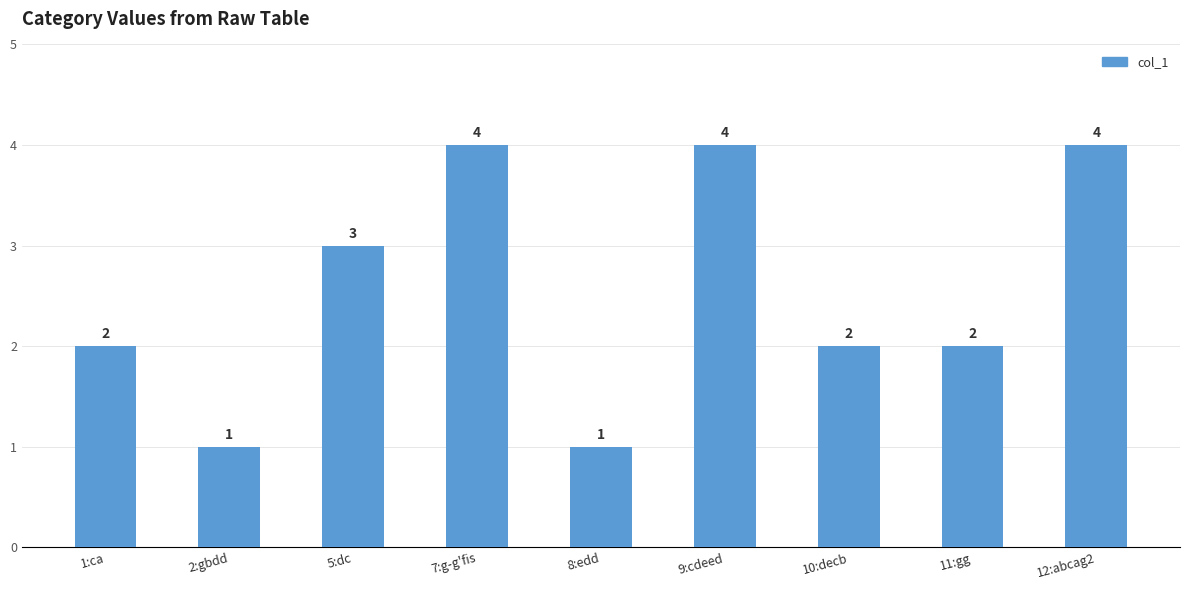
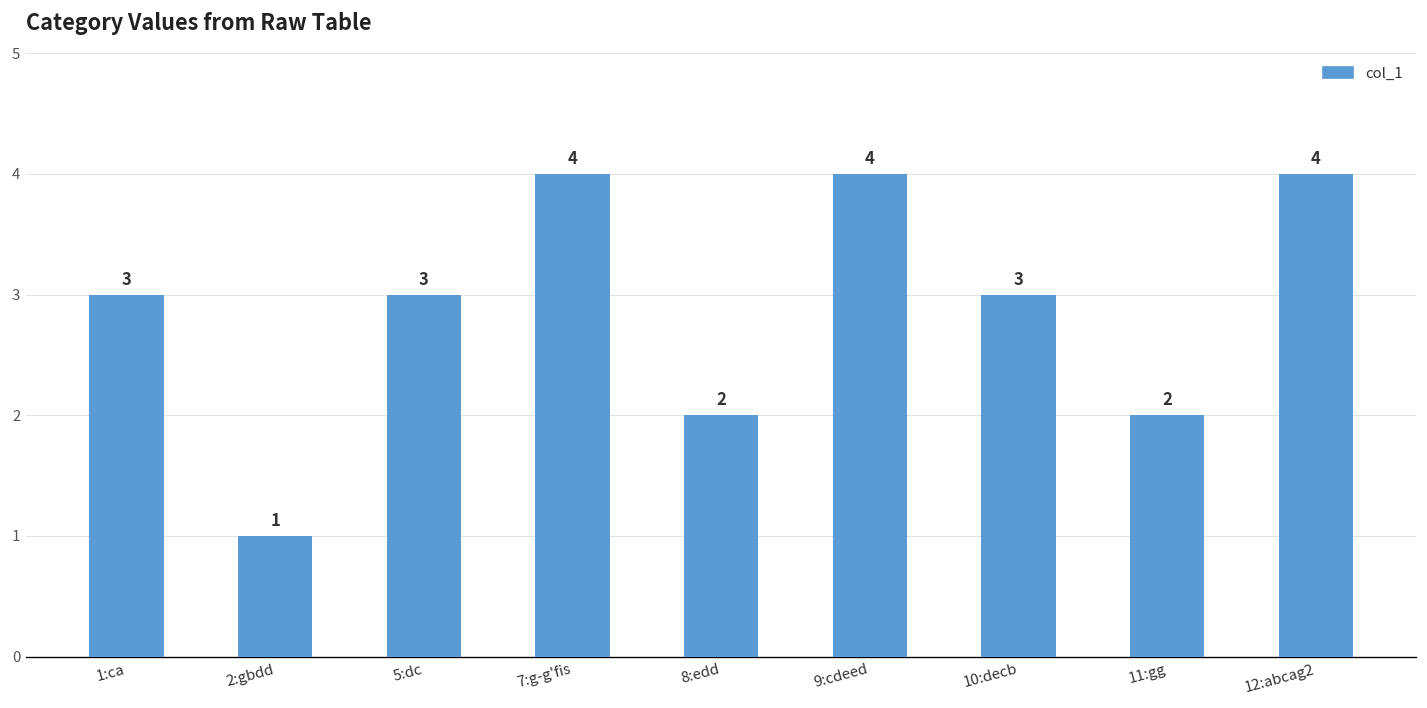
  {
-   "1:ca": 2,
+   "1:ca": 3,
    "2:gbdd": 1,
    "5:dc": 3,
    "7:g-g'fis": 4,
-   "8:edd": 1,
+   "8:edd": 2,
    "9:cdeed": 4,
-   "10:decb": 2,
+   "10:decb": 3,
    "11:gg": 2,
    "12:abcag2": 4
  }
